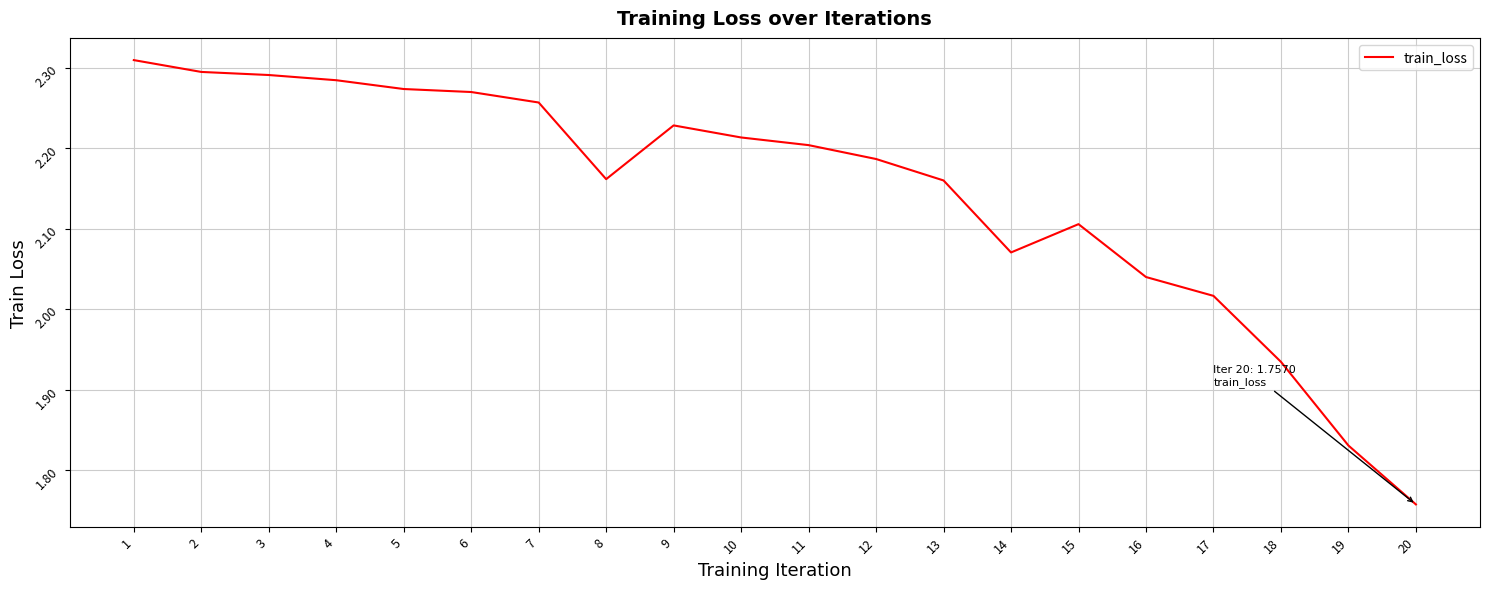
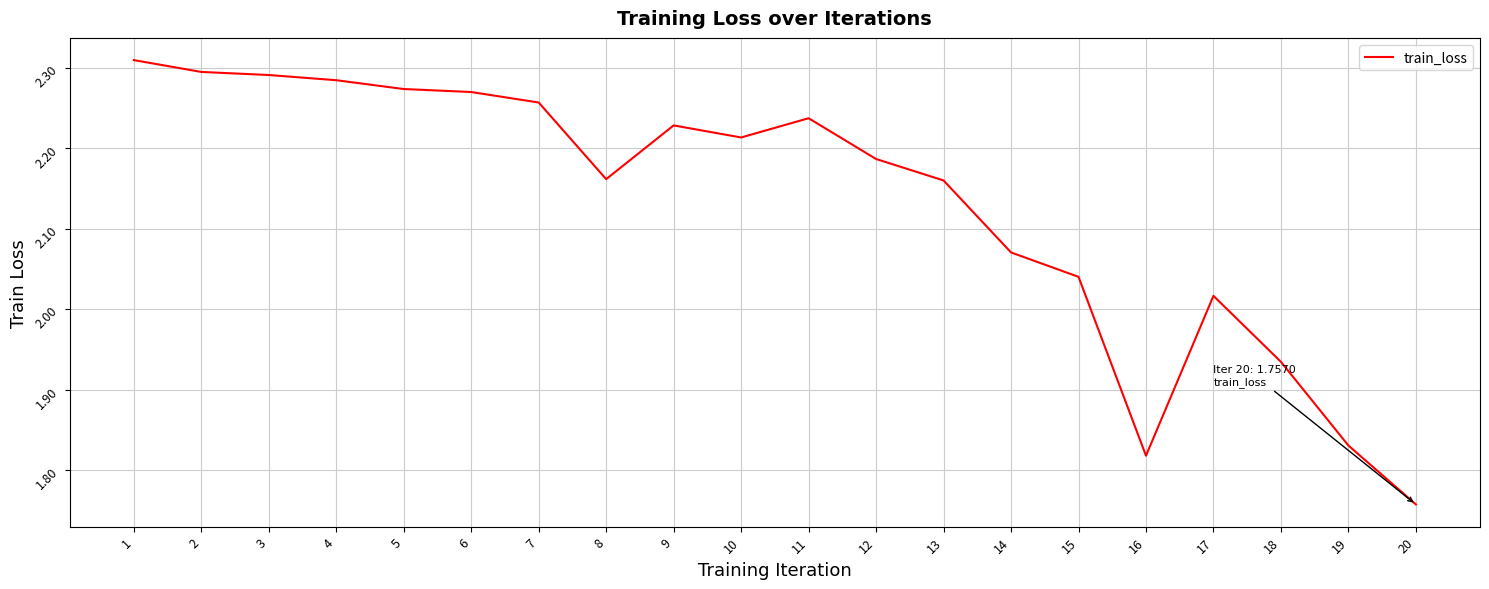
  {
    "1": 2.31,
    "2": 2.30,
    "3": 2.29,
    "4": 2.28,
    "5": 2.27,
    "6": 2.27,
    "7": 2.26,
    "8": 2.16,
    "9": 2.23,
    "10": 2.21,
-   "11": 2.20,
+   "11": 2.24,
    "12": 2.19,
    "13": 2.16,
    "14": 2.07,
-   "15": 2.11,
-   "16": 2.04,
+   "15": 2.04,
+   "16": 1.82,
    "17": 2.02,
    "18": 1.93,
    "20": 1.76
  }
